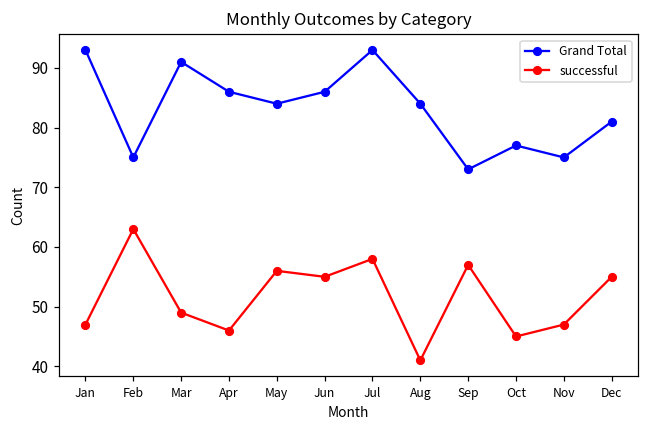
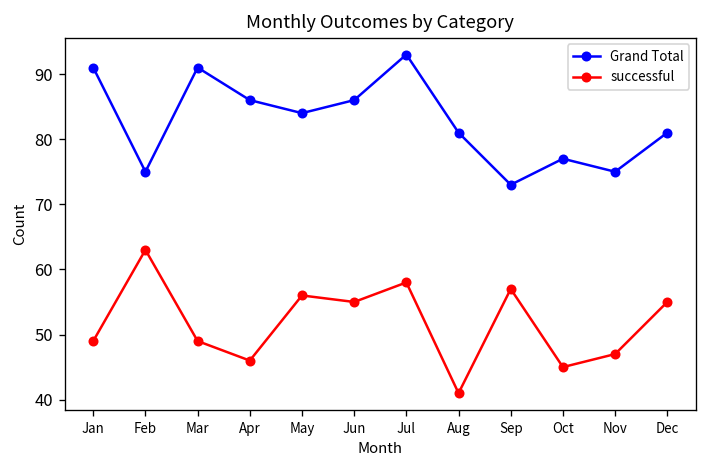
  {
    "Grand Total": {
-     "Jan": 93,
+     "Jan": 91,
      "Feb": 75,
      "Mar": 91,
      "Apr": 86,
      "May": 84,
      "Jun": 86,
      "Jul": 93,
-     "Aug": 84,
+     "Aug": 81,
      "Sep": 73,
      "Oct": 77,
      "Nov": 75,
      "Dec": 81
    },
    "successful": {
-     "Jan": 47,
+     "Jan": 49,
      "Feb": 63,
      "Mar": 49,
      "Apr": 46,
      "May": 56,
      "Jun": 55,
      "Jul": 58,
      "Aug": 41,
      "Sep": 57,
      "Oct": 45,
      "Nov": 47,
      "Dec": 55
    }
  }
